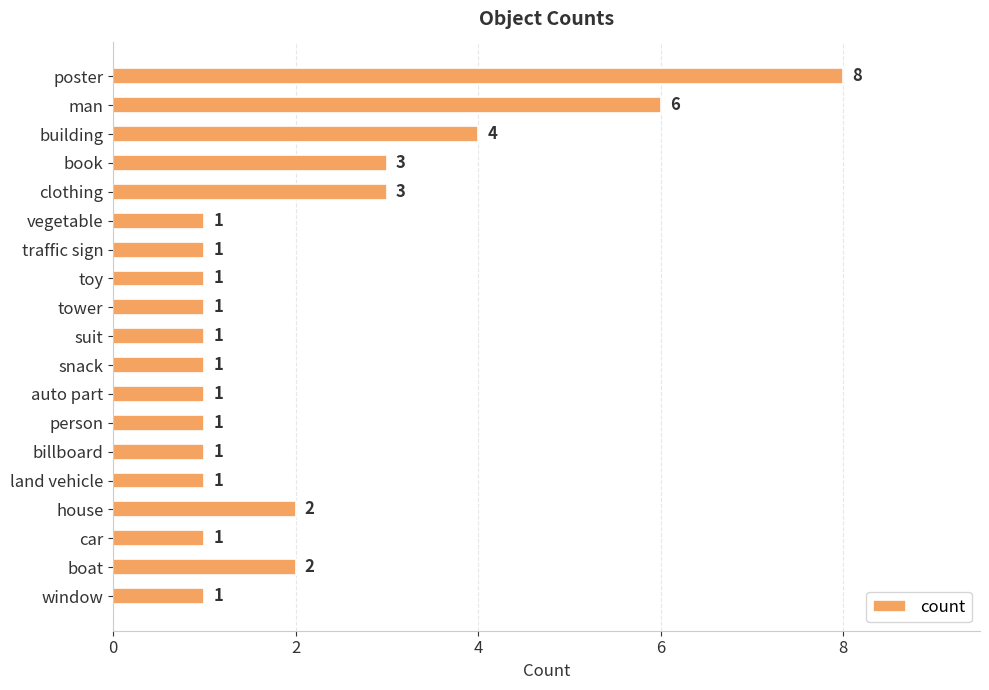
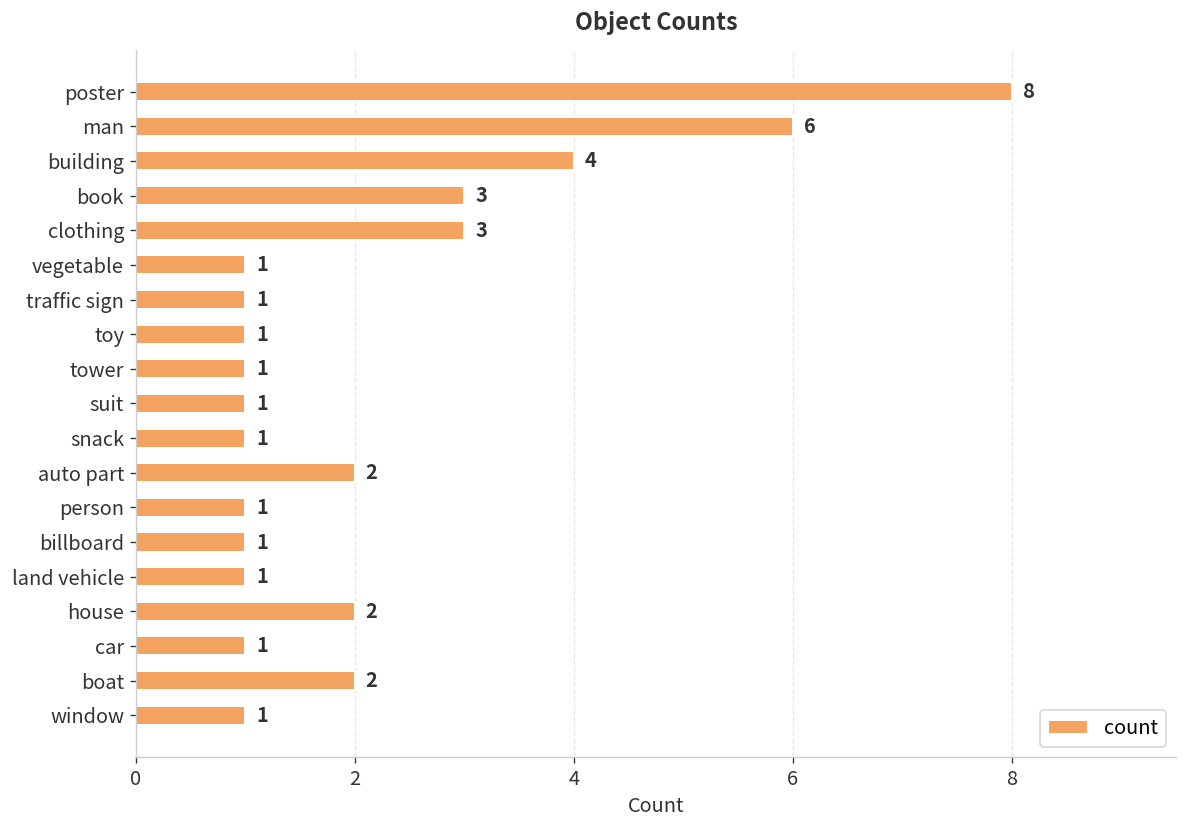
  {
    "poster": 8,
    "man": 6,
    "building": 4,
    "book": 3,
    "clothing": 3,
    "vegetable": 1,
    "traffic sign": 1,
    "toy": 1,
    "tower": 1,
    "suit": 1,
    "snack": 1,
-   "auto part": 1,
+   "auto part": 2,
    "person": 1,
    "billboard": 1,
    "land vehicle": 1,
    "house": 2,
    "car": 1,
    "boat": 2,
    "window": 1
  }
